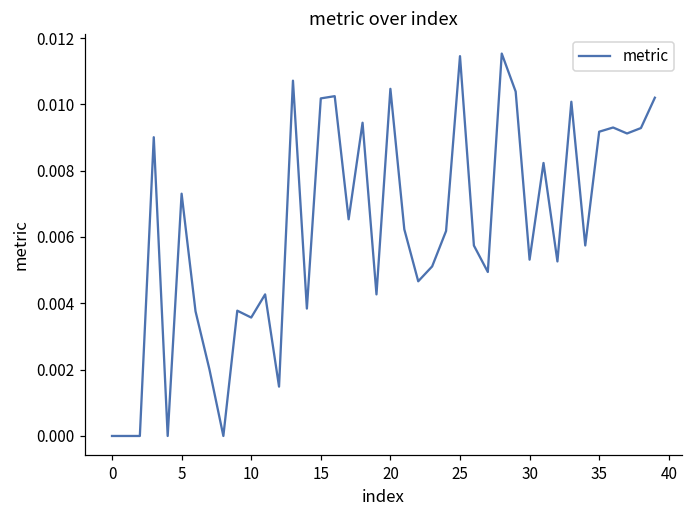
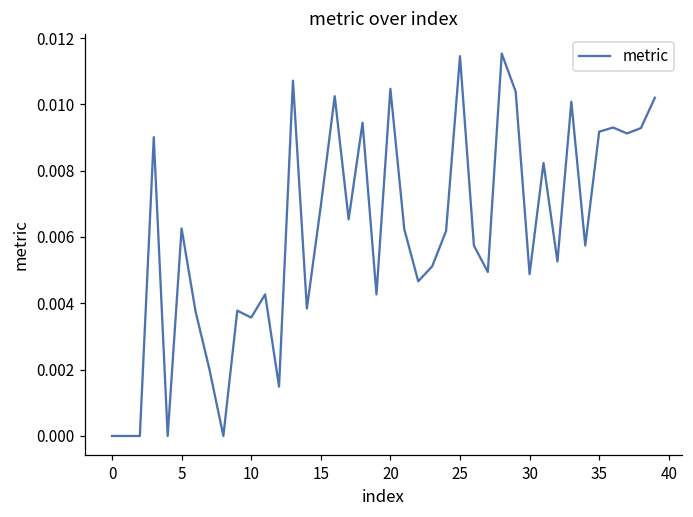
  {
    "0": 0.0000,
-   "5": 0.0073,
+   "5": 0.0063,
    "10": 0.0036,
-   "15": 0.0102,
+   "15": 0.0069,
    "20": 0.0105,
    "25": 0.0115,
-   "30": 0.0053,
+   "30": 0.0049,
    "35": 0.0092
  }
